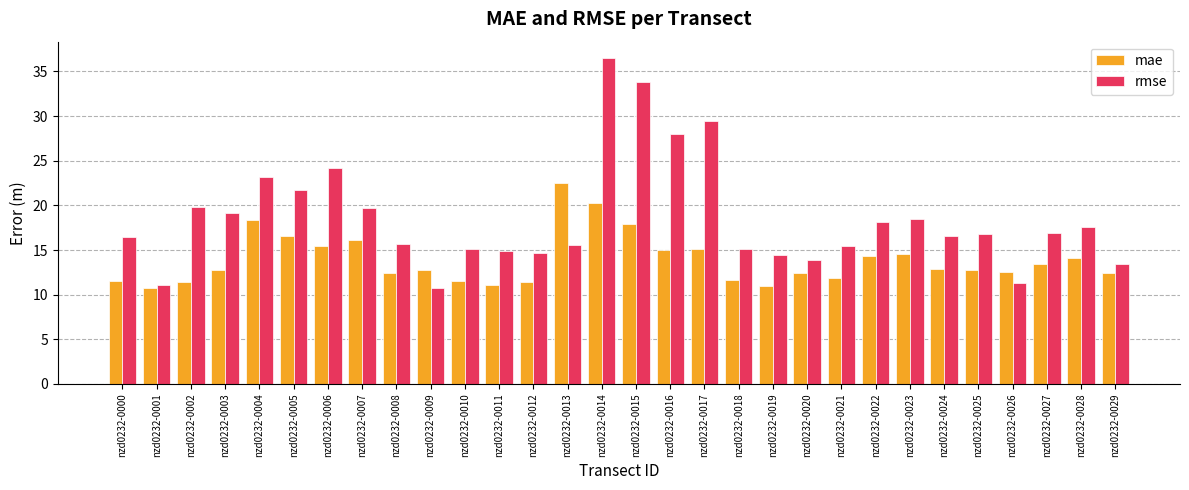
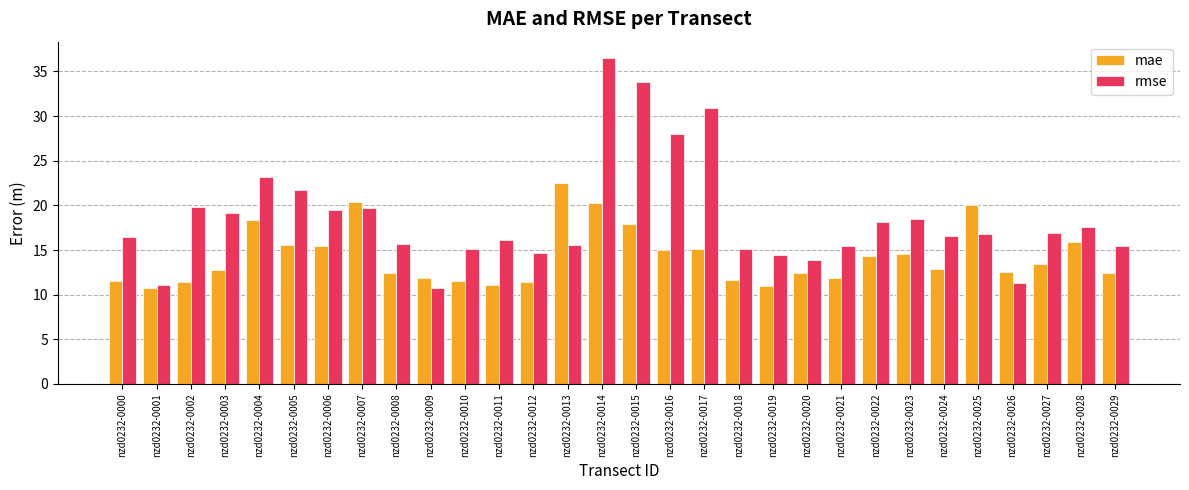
  {
    "mae": {
      "nzd0232-0000": 12,
      "nzd0232-0001": 11,
      "nzd0232-0002": 11,
      "nzd0232-0003": 13,
      "nzd0232-0004": 18,
-     "nzd0232-0005": 17,
+     "nzd0232-0005": 16,
      "nzd0232-0006": 15,
-     "nzd0232-0007": 16,
+     "nzd0232-0007": 20,
      "nzd0232-0008": 12,
-     "nzd0232-0009": 13,
+     "nzd0232-0009": 12,
      "nzd0232-0010": 11,
      "nzd0232-0011": 11,
      "nzd0232-0012": 11,
      "nzd0232-0013": 23,
      "nzd0232-0014": 20,
      "nzd0232-0015": 18,
      "nzd0232-0016": 15,
      "nzd0232-0017": 15,
      "nzd0232-0018": 12,
      "nzd0232-0019": 11,
      "nzd0232-0020": 12,
      "nzd0232-0021": 12,
      "nzd0232-0022": 14,
      "nzd0232-0023": 15,
      "nzd0232-0024": 13,
-     "nzd0232-0025": 13,
+     "nzd0232-0025": 20,
      "nzd0232-0026": 13,
      "nzd0232-0027": 13,
-     "nzd0232-0028": 14,
+     "nzd0232-0028": 16,
      "nzd0232-0029": 12
    },
    "rmse": {
      "nzd0232-0000": 17,
      "nzd0232-0001": 11,
      "nzd0232-0002": 20,
      "nzd0232-0003": 19,
      "nzd0232-0004": 23,
      "nzd0232-0005": 22,
-     "nzd0232-0006": 24,
+     "nzd0232-0006": 19,
      "nzd0232-0007": 20,
      "nzd0232-0008": 16,
      "nzd0232-0009": 11,
      "nzd0232-0010": 15,
-     "nzd0232-0011": 15,
+     "nzd0232-0011": 16,
      "nzd0232-0012": 15,
      "nzd0232-0013": 16,
      "nzd0232-0014": 37,
      "nzd0232-0015": 34,
      "nzd0232-0016": 28,
-     "nzd0232-0017": 29,
+     "nzd0232-0017": 31,
      "nzd0232-0018": 15,
      "nzd0232-0019": 14,
      "nzd0232-0020": 14,
      "nzd0232-0021": 15,
      "nzd0232-0022": 18,
      "nzd0232-0023": 18,
      "nzd0232-0024": 17,
      "nzd0232-0025": 17,
      "nzd0232-0026": 11,
      "nzd0232-0027": 17,
      "nzd0232-0028": 18,
-     "nzd0232-0029": 13
+     "nzd0232-0029": 15
    }
  }
